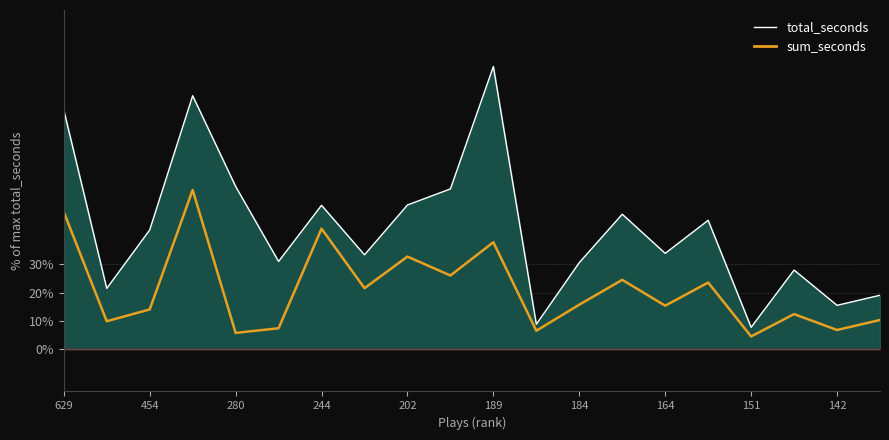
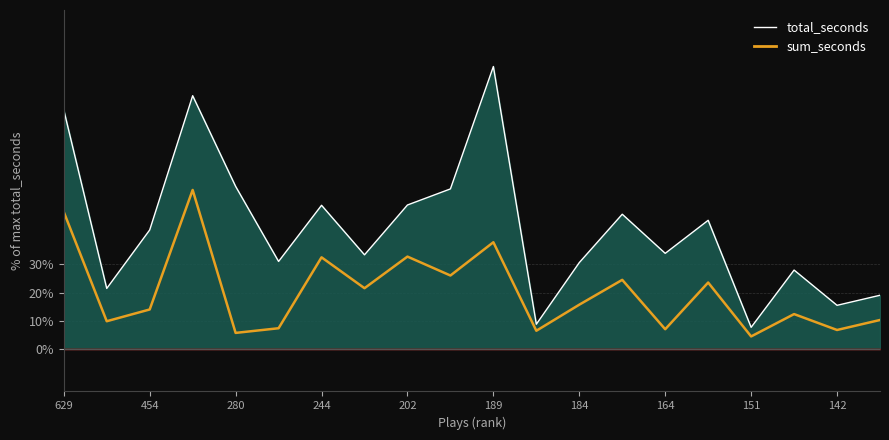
  {
    "sum_seconds": {
      "629": "49%",
      "454": "14%",
      "280": "6%",
-     "244": "43%",
+     "244": "32%",
      "202": "33%",
      "189": "38%",
      "184": "16%",
-     "164": "15%",
+     "164": "7%",
      "151": "4%",
      "142": "7%"
    }
  }
